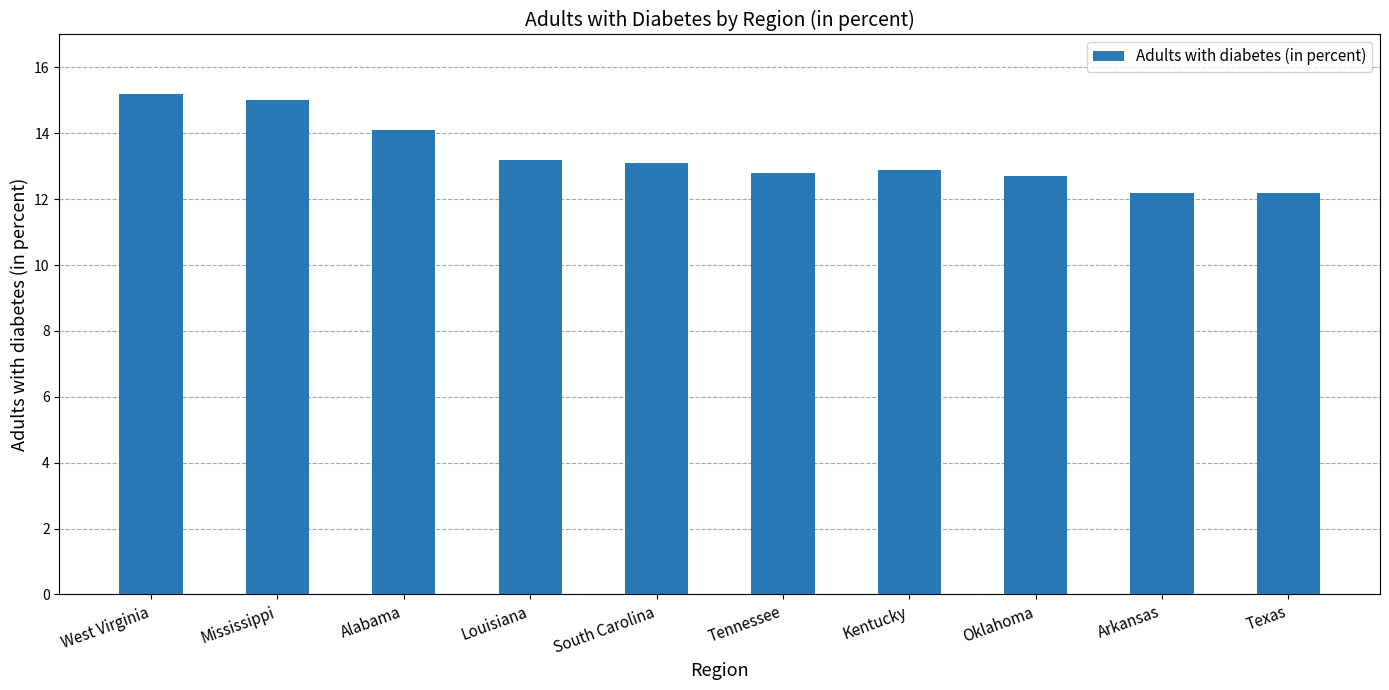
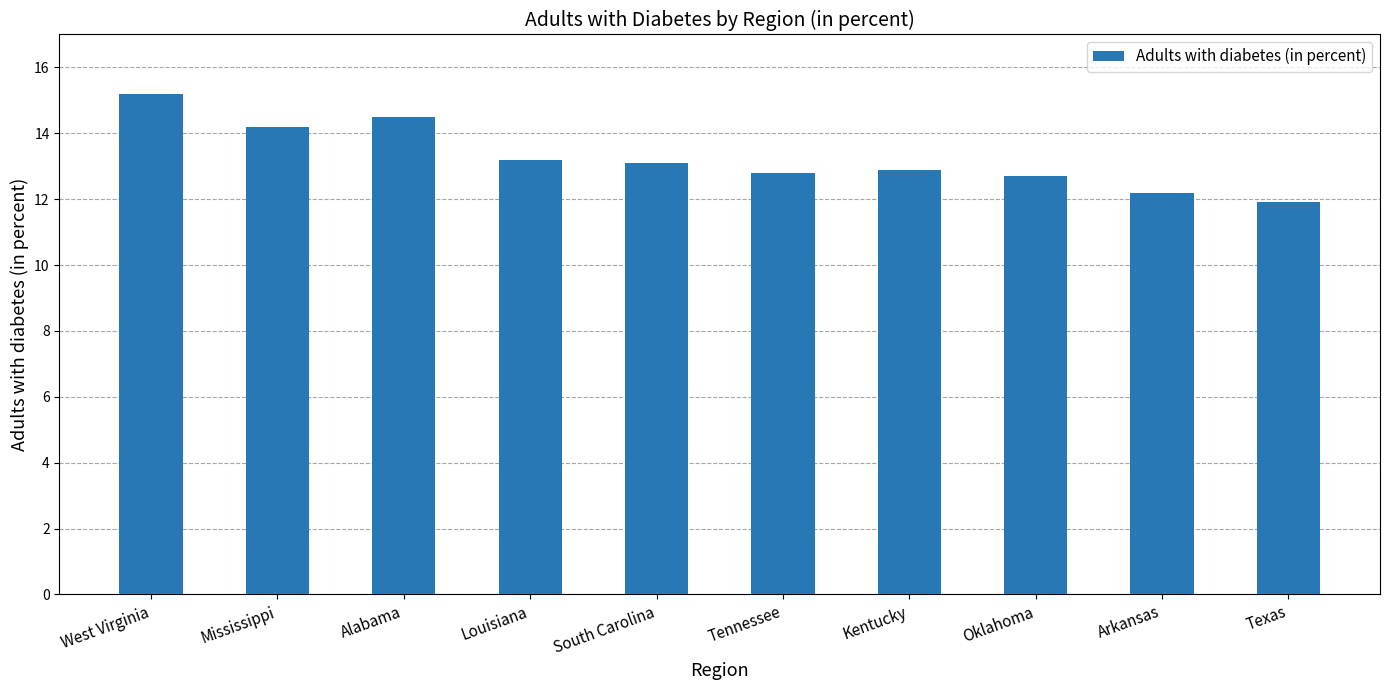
  {
    "West Virginia": 15.2,
-   "Mississippi": 15.0,
-   "Alabama": 14.1,
+   "Mississippi": 14.2,
+   "Alabama": 14.5,
    "Louisiana": 13.2,
    "South Carolina": 13.1,
    "Tennessee": 12.8,
    "Kentucky": 12.9,
    "Oklahoma": 12.7,
    "Arkansas": 12.2,
-   "Texas": 12.2
+   "Texas": 11.9
  }
